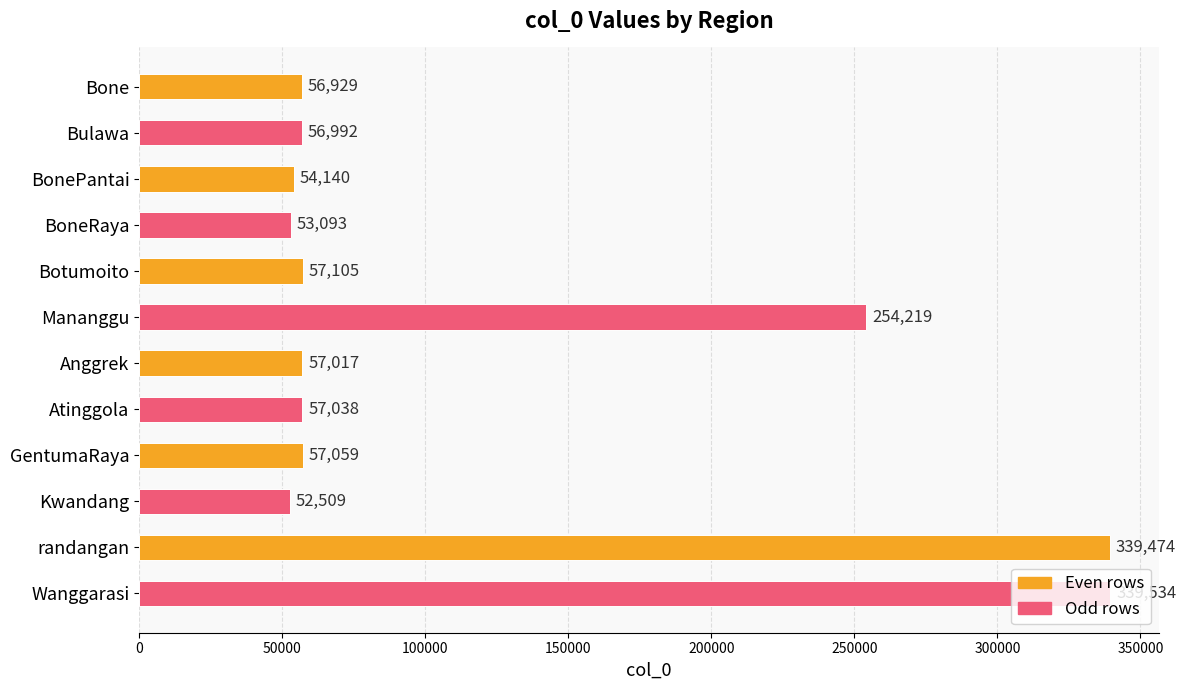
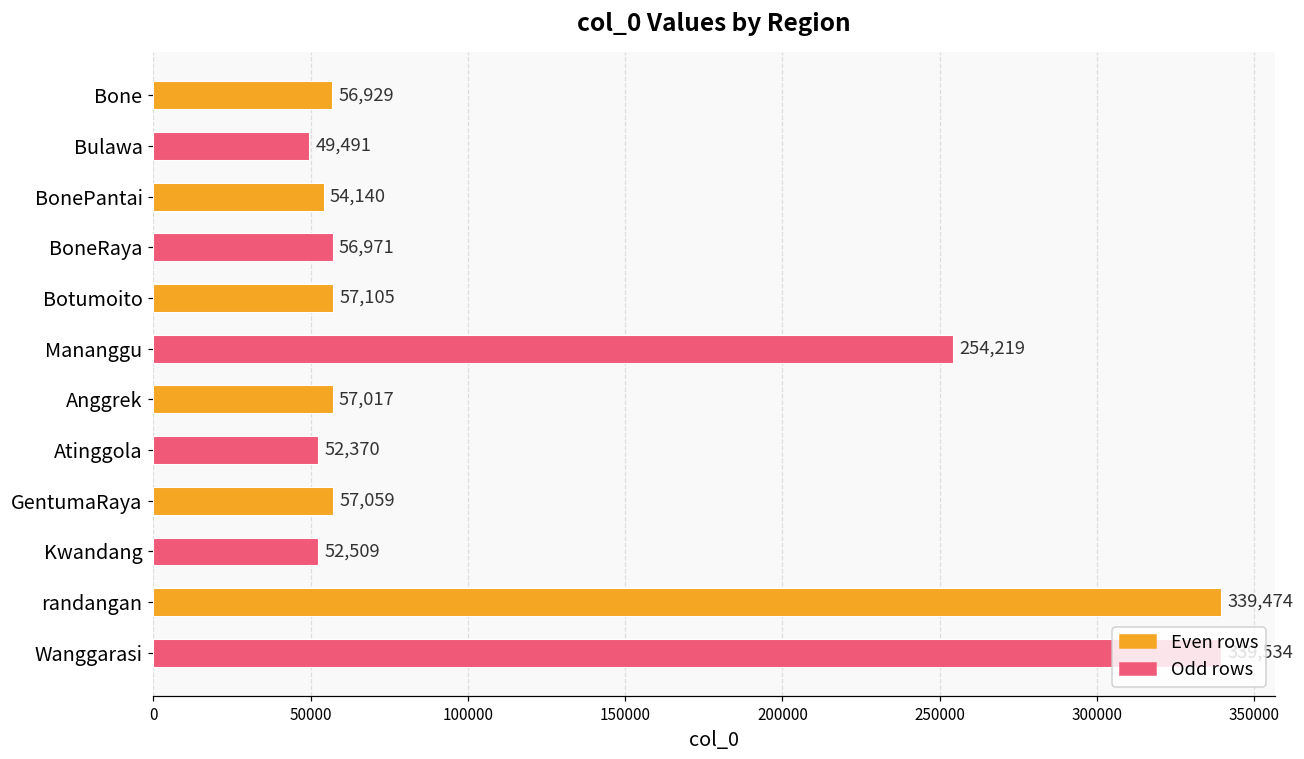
  {
    "Bone": "56,929",
-   "Bulawa": "56,992",
+   "Bulawa": "49,491",
    "BonePantai": "54,140",
-   "BoneRaya": "53,093",
+   "BoneRaya": "56,971",
    "Botumoito": "57,105",
    "Mananggu": "254,219",
    "Anggrek": "57,017",
-   "Atinggola": "57,038",
+   "Atinggola": "52,370",
    "GentumaRaya": "57,059",
    "Kwandang": "52,509",
    "randangan": "339,474"
  }
